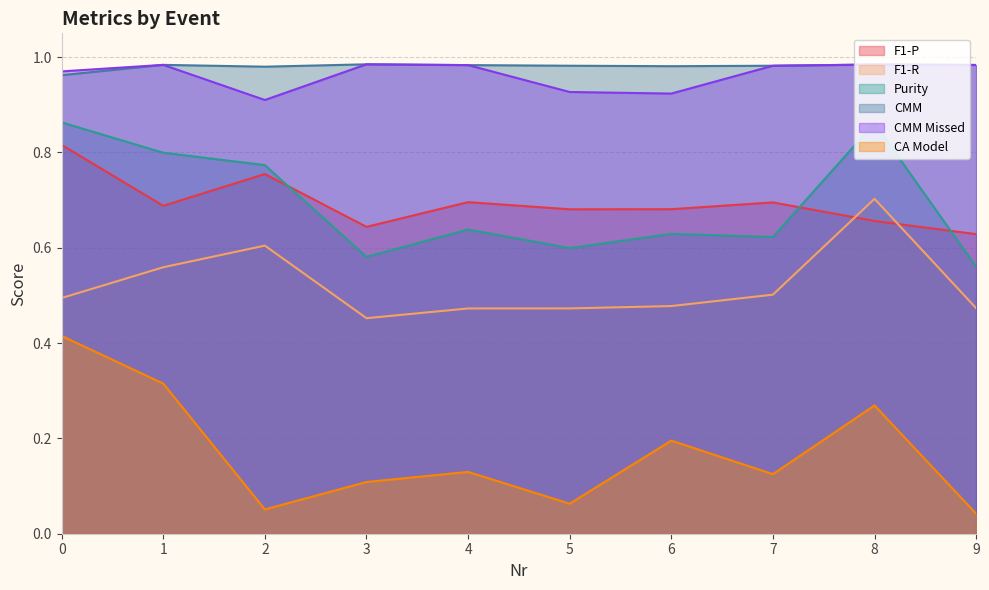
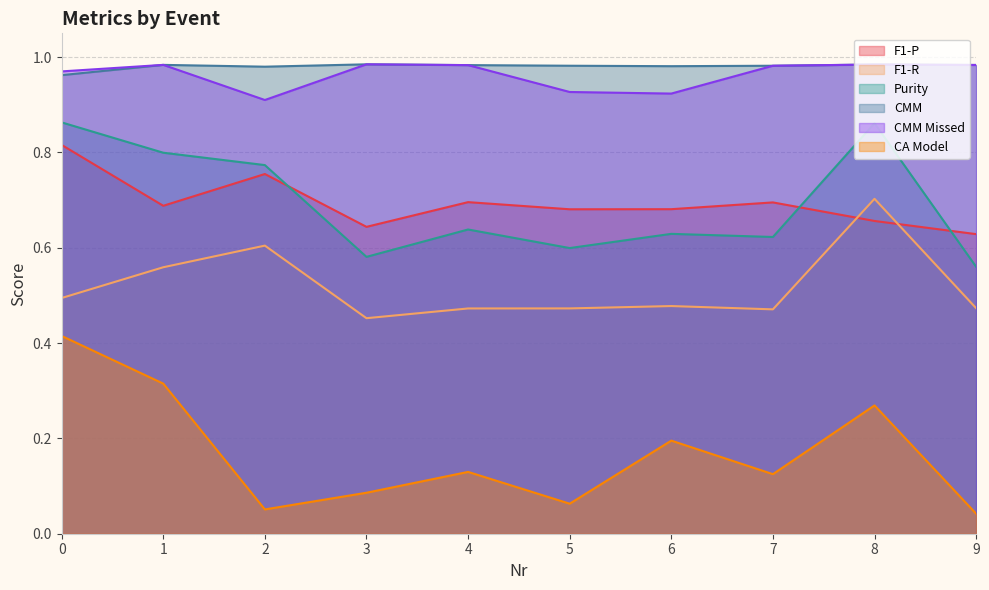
  {
    "F1-P": {
      "0": 0.82,
      "1": 0.69,
      "2": 0.75,
      "3": 0.64,
      "4": 0.70,
      "5": 0.68,
      "6": 0.68,
      "7": 0.70,
      "8": 0.66,
      "9": 0.63
    },
    "F1-R": {
      "0": 0.49,
      "1": 0.56,
      "2": 0.60,
      "3": 0.45,
      "4": 0.47,
      "5": 0.47,
      "6": 0.48,
-     "7": 0.50,
+     "7": 0.47,
      "8": 0.70,
      "9": 0.47
    },
    "CMM Missed": {
      "0": 0.97,
      "2": 0.91,
      "5": 0.93,
      "6": 0.92
    },
    "CA Model": {
      "0": 0.42,
      "1": 0.31,
      "2": 0.05,
-     "3": 0.11,
+     "3": 0.09,
      "4": 0.13,
      "5": 0.06,
      "6": 0.20,
      "7": 0.13,
      "8": 0.27,
      "9": 0.04
    }
  }
